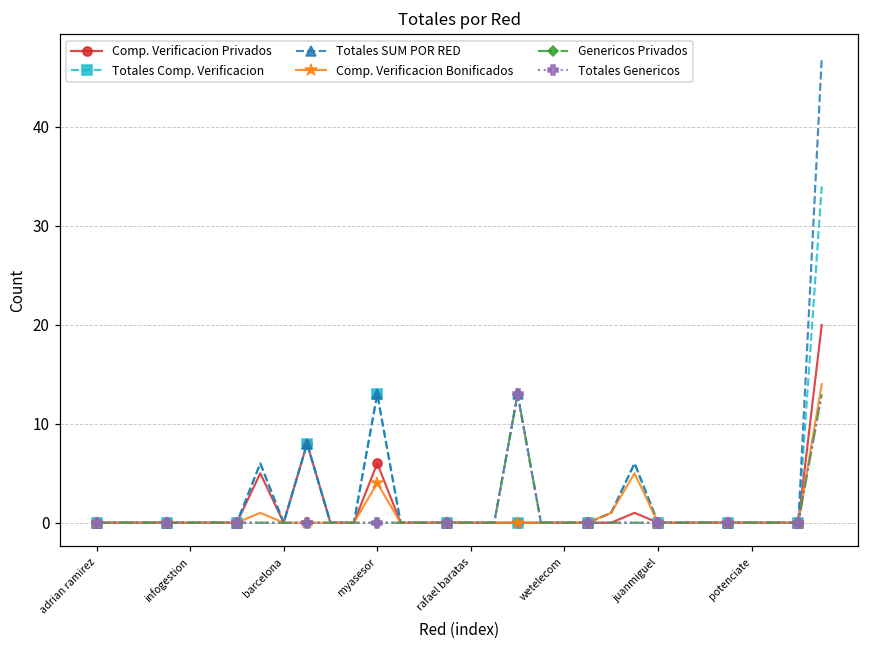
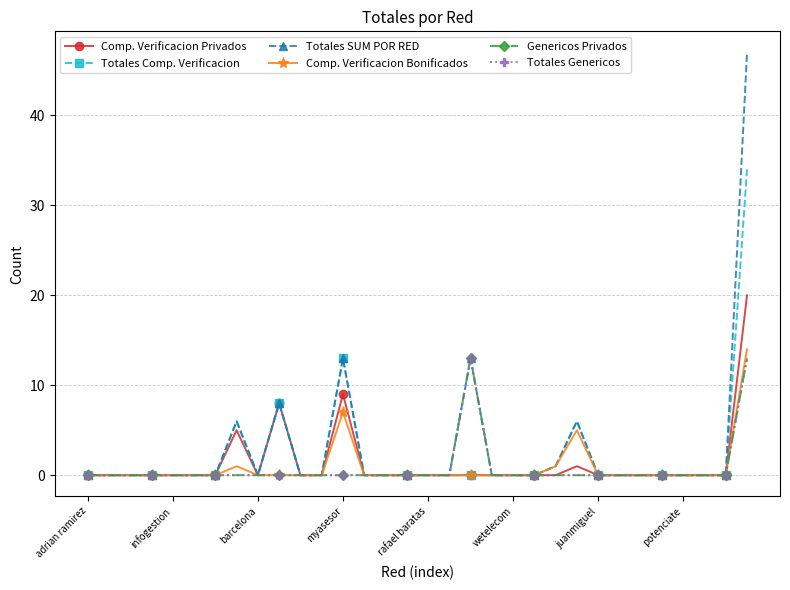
  {
    "Comp. Verificacion Privados": {
-     "myasesor": 6
+     "myasesor": 9
    },
    "Comp. Verificacion Bonificados": {
-     "myasesor": 4
+     "myasesor": 7
    },
    "Totales Genericos": {
      "myasesor": 0
    }
  }
